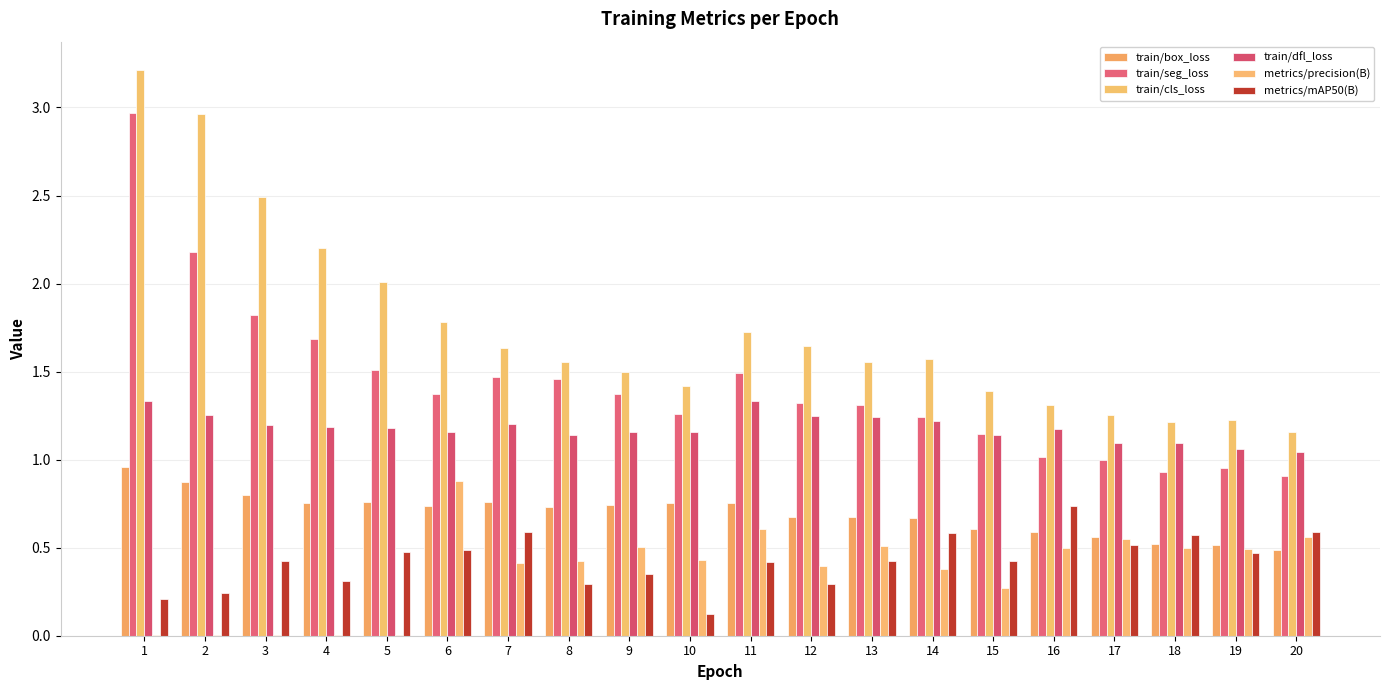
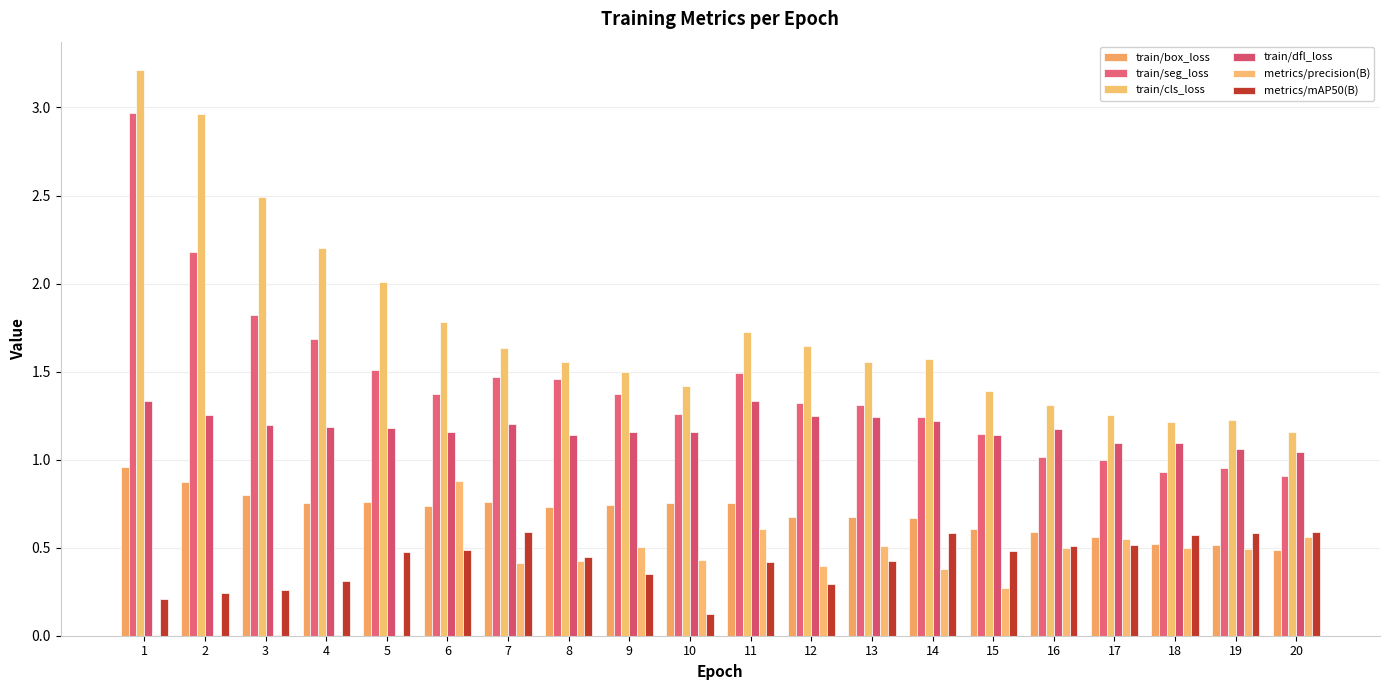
  {
    "metrics/mAP50(B)": {
      "1": 0.21,
      "2": 0.24,
-     "3": 0.42,
+     "3": 0.26,
      "4": 0.31,
      "5": 0.47,
      "6": 0.49,
      "7": 0.59,
-     "8": 0.30,
+     "8": 0.45,
      "9": 0.35,
      "10": 0.12,
      "11": 0.42,
      "12": 0.29,
      "13": 0.43,
      "14": 0.59,
-     "15": 0.42,
-     "16": 0.74,
+     "15": 0.48,
+     "16": 0.51,
      "17": 0.52,
      "18": 0.57,
-     "19": 0.47,
+     "19": 0.59,
      "20": 0.59
    }
  }
